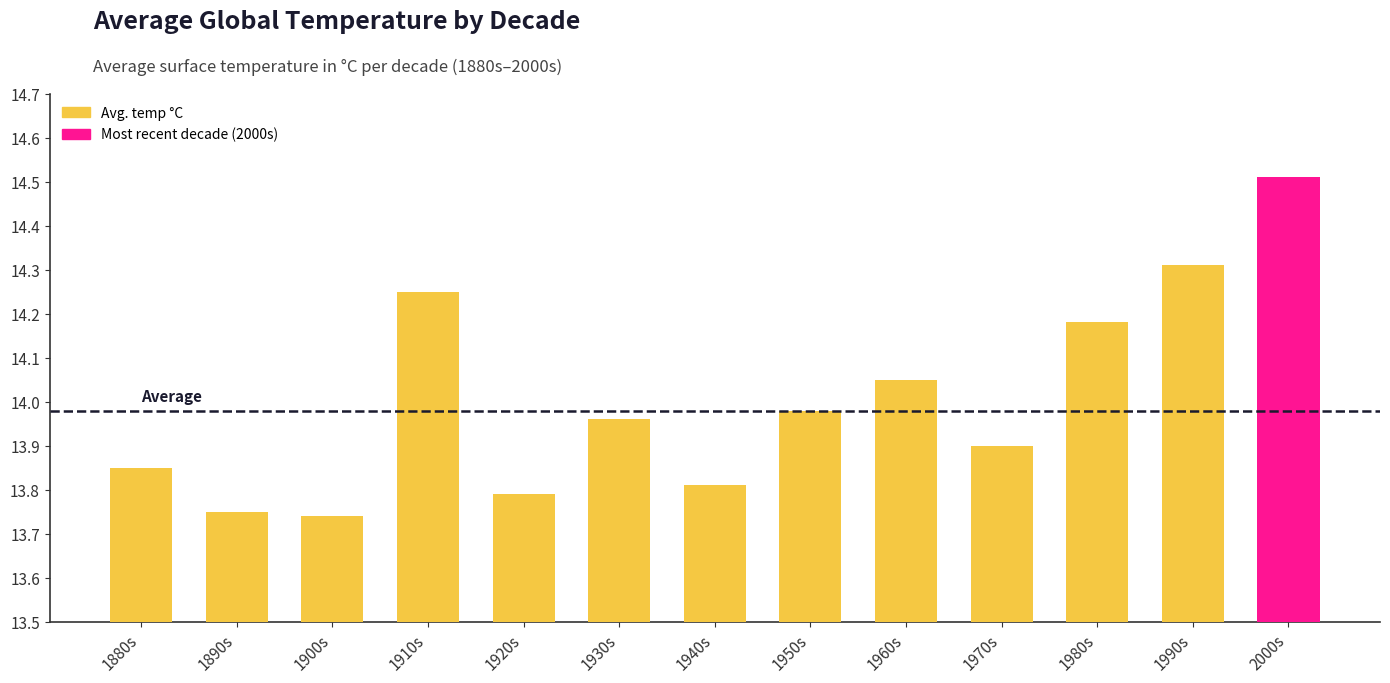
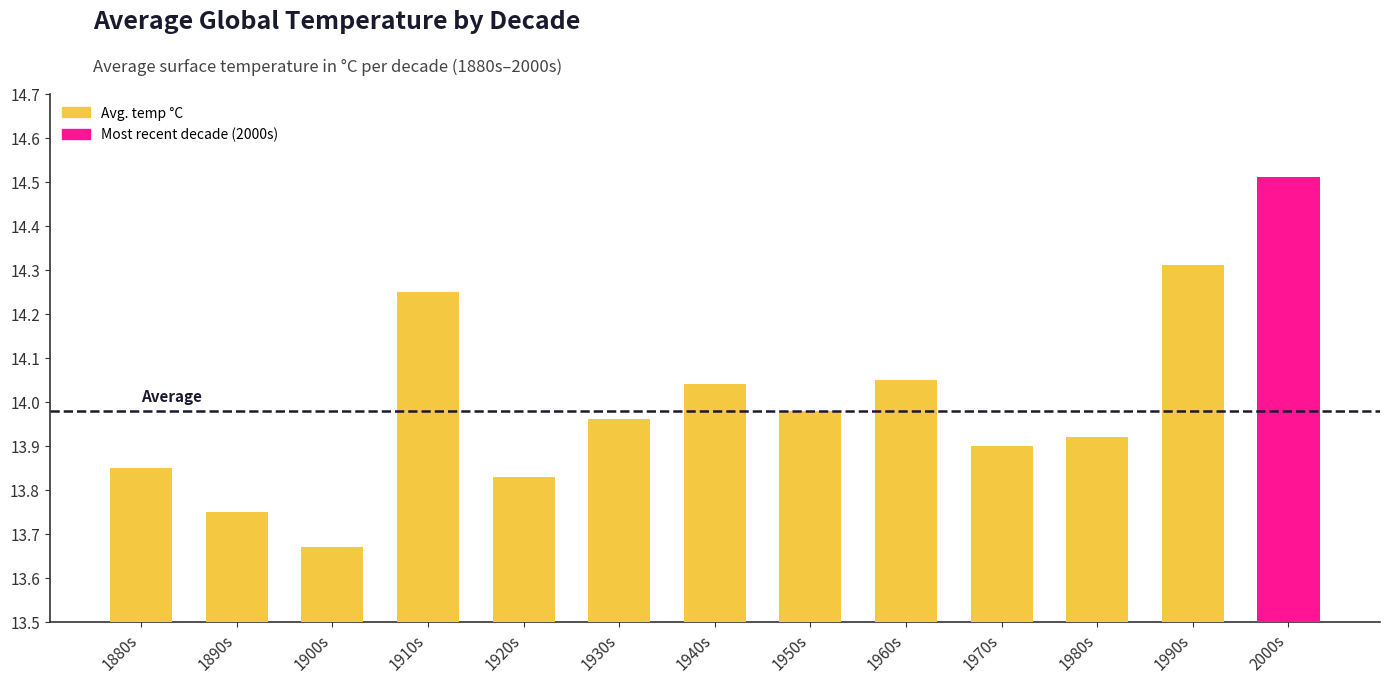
  {
    "1880s": 13.85,
    "1890s": 13.75,
-   "1900s": 13.74,
+   "1900s": 13.67,
    "1910s": 14.25,
-   "1920s": 13.79,
+   "1920s": 13.83,
    "1930s": 13.96,
-   "1940s": 13.81,
+   "1940s": 14.04,
    "1950s": 13.98,
    "1960s": 14.05,
    "1970s": 13.90,
-   "1980s": 14.18,
+   "1980s": 13.92,
    "1990s": 14.31,
    "2000s": 14.51
  }
